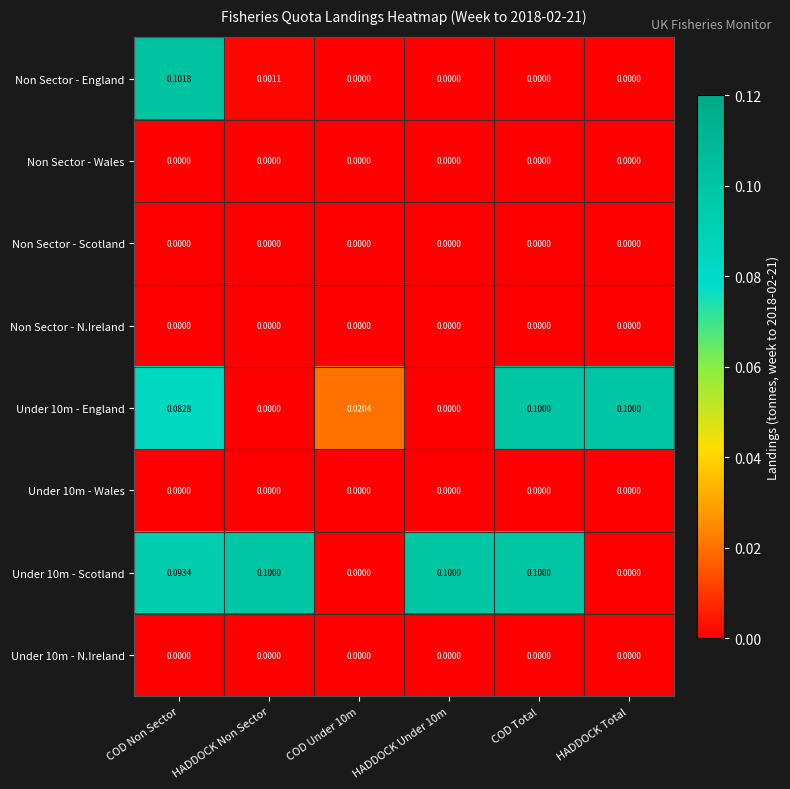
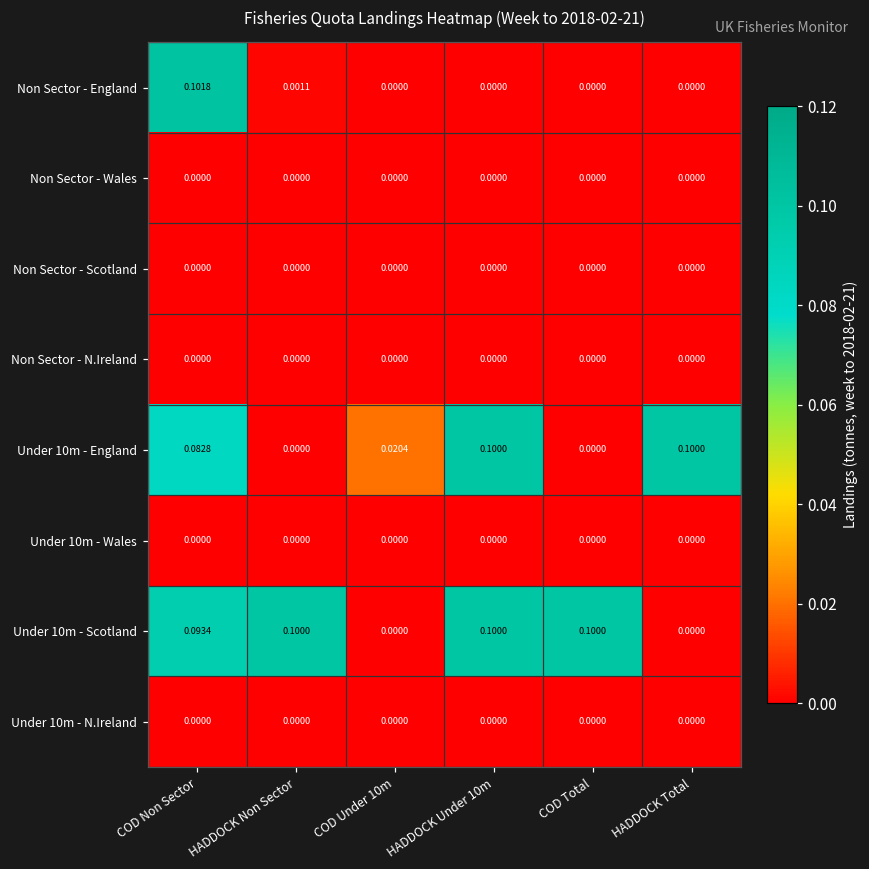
  {
    "Non Sector - England": {
      "COD Non Sector": 0.1018,
      "HADDOCK Non Sector": 0.0011,
      "COD Under 10m": 0.0000,
      "HADDOCK Under 10m": 0.0000,
      "COD Total": 0.0000,
      "HADDOCK Total": 0.0000
    },
    "Non Sector - Wales": {
      "COD Non Sector": 0.0000,
      "HADDOCK Non Sector": 0.0000,
      "COD Under 10m": 0.0000,
      "HADDOCK Under 10m": 0.0000,
      "COD Total": 0.0000,
      "HADDOCK Total": 0.0000
    },
    "Non Sector - Scotland": {
      "COD Non Sector": 0.0000,
      "HADDOCK Non Sector": 0.0000,
      "COD Under 10m": 0.0000,
      "HADDOCK Under 10m": 0.0000,
      "COD Total": 0.0000,
      "HADDOCK Total": 0.0000
    },
    "Non Sector - N.Ireland": {
      "COD Non Sector": 0.0000,
      "HADDOCK Non Sector": 0.0000,
      "COD Under 10m": 0.0000,
      "HADDOCK Under 10m": 0.0000,
      "COD Total": 0.0000,
      "HADDOCK Total": 0.0000
    },
    "Under 10m - England": {
      "COD Non Sector": 0.0828,
      "HADDOCK Non Sector": 0.0000,
      "COD Under 10m": 0.0204,
-     "HADDOCK Under 10m": 0.0000,
-     "COD Total": 0.1000,
+     "HADDOCK Under 10m": 0.1000,
+     "COD Total": 0.0000,
      "HADDOCK Total": 0.1000
    },
    "Under 10m - Wales": {
      "COD Non Sector": 0.0000,
      "HADDOCK Non Sector": 0.0000,
      "COD Under 10m": 0.0000,
      "HADDOCK Under 10m": 0.0000,
      "COD Total": 0.0000,
      "HADDOCK Total": 0.0000
    },
    "Under 10m - Scotland": {
      "COD Non Sector": 0.0934,
      "HADDOCK Non Sector": 0.1000,
      "COD Under 10m": 0.0000,
      "HADDOCK Under 10m": 0.1000,
      "COD Total": 0.1000,
      "HADDOCK Total": 0.0000
    },
    "Under 10m - N.Ireland": {
      "COD Non Sector": 0.0000,
      "HADDOCK Non Sector": 0.0000,
      "COD Under 10m": 0.0000,
      "HADDOCK Under 10m": 0.0000,
      "COD Total": 0.0000,
      "HADDOCK Total": 0.0000
    }
  }
